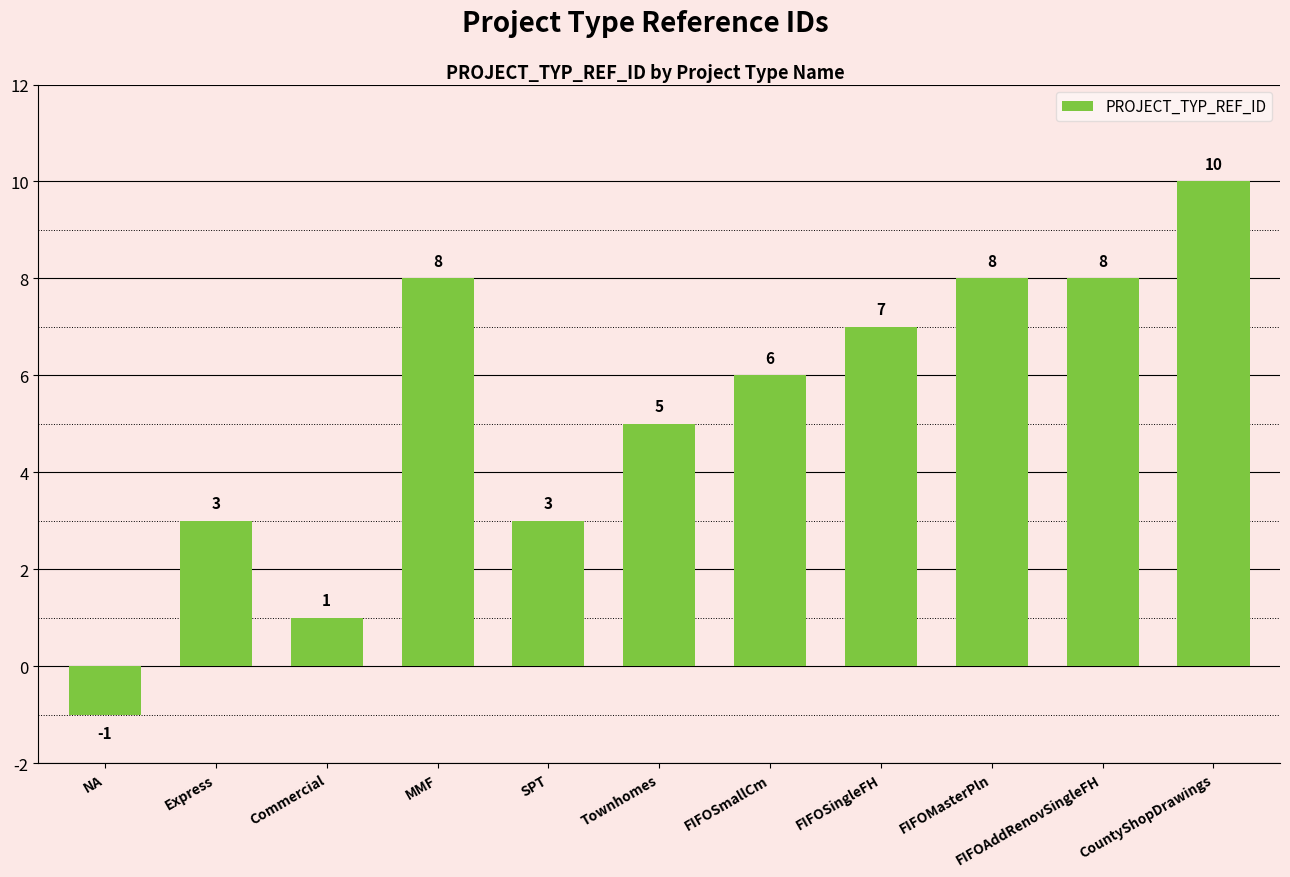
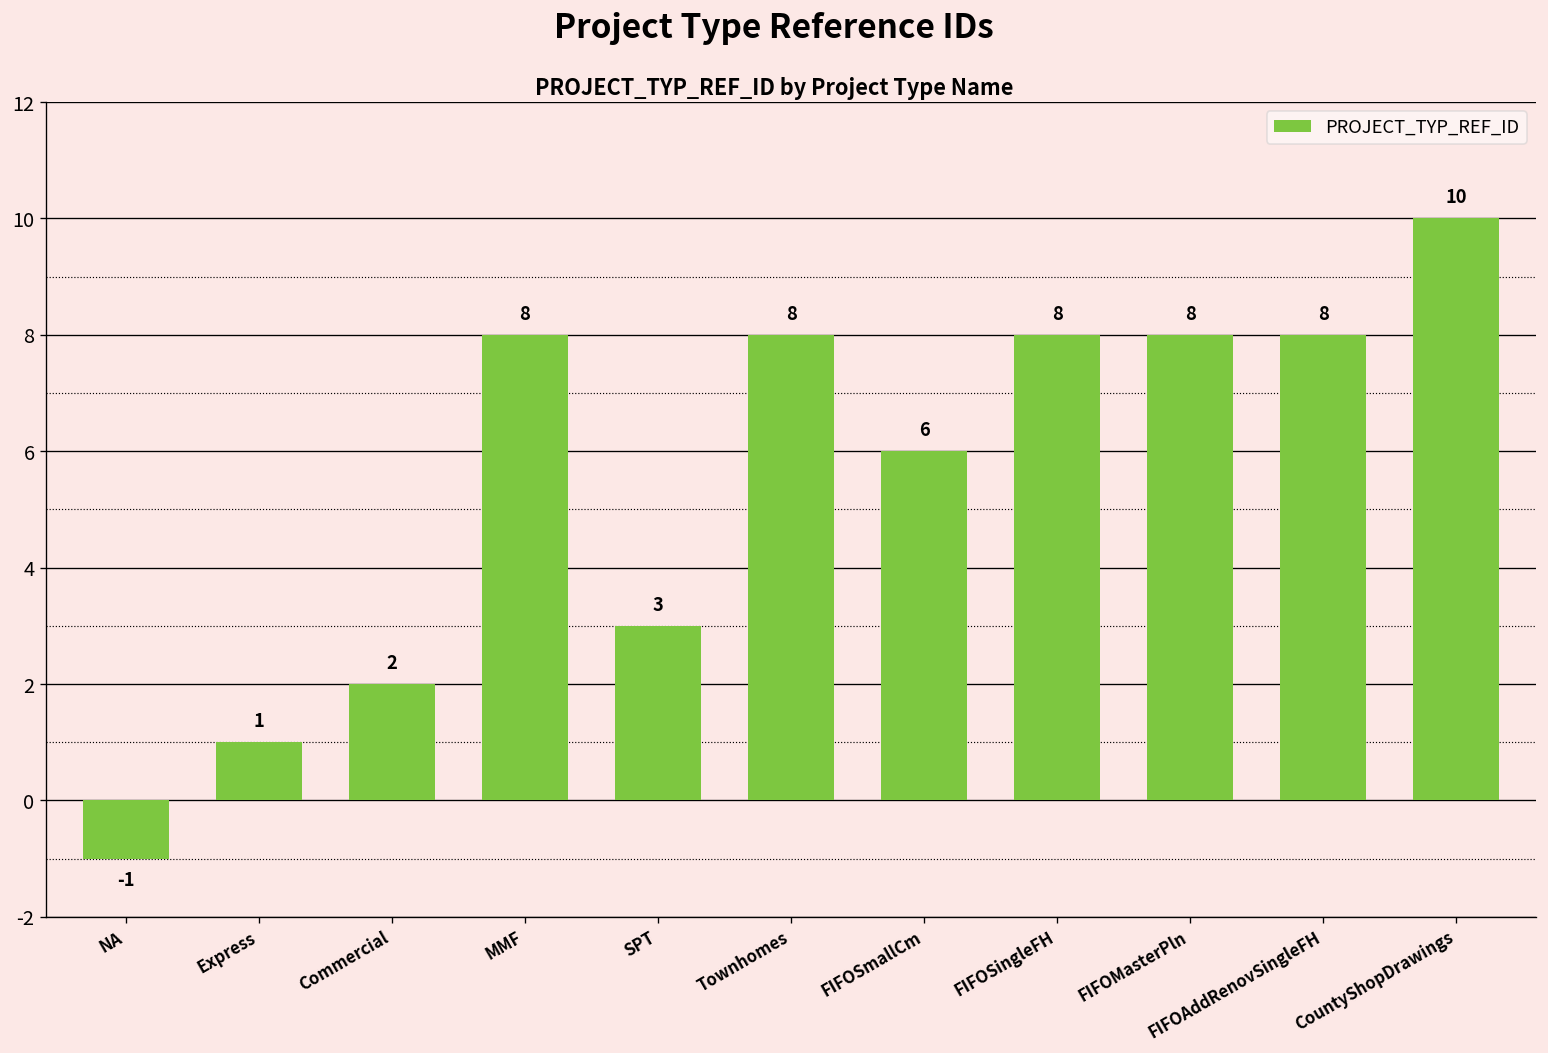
  {
    "NA": -1,
-   "Express": 3,
-   "Commercial": 1,
+   "Express": 1,
+   "Commercial": 2,
    "MMF": 8,
    "SPT": 3,
-   "Townhomes": 5,
+   "Townhomes": 8,
    "FIFOSmallCm": 6,
-   "FIFOSingleFH": 7,
+   "FIFOSingleFH": 8,
    "FIFOMasterPln": 8,
    "FIFOAddRenovSingleFH": 8,
    "CountyShopDrawings": 10
  }
